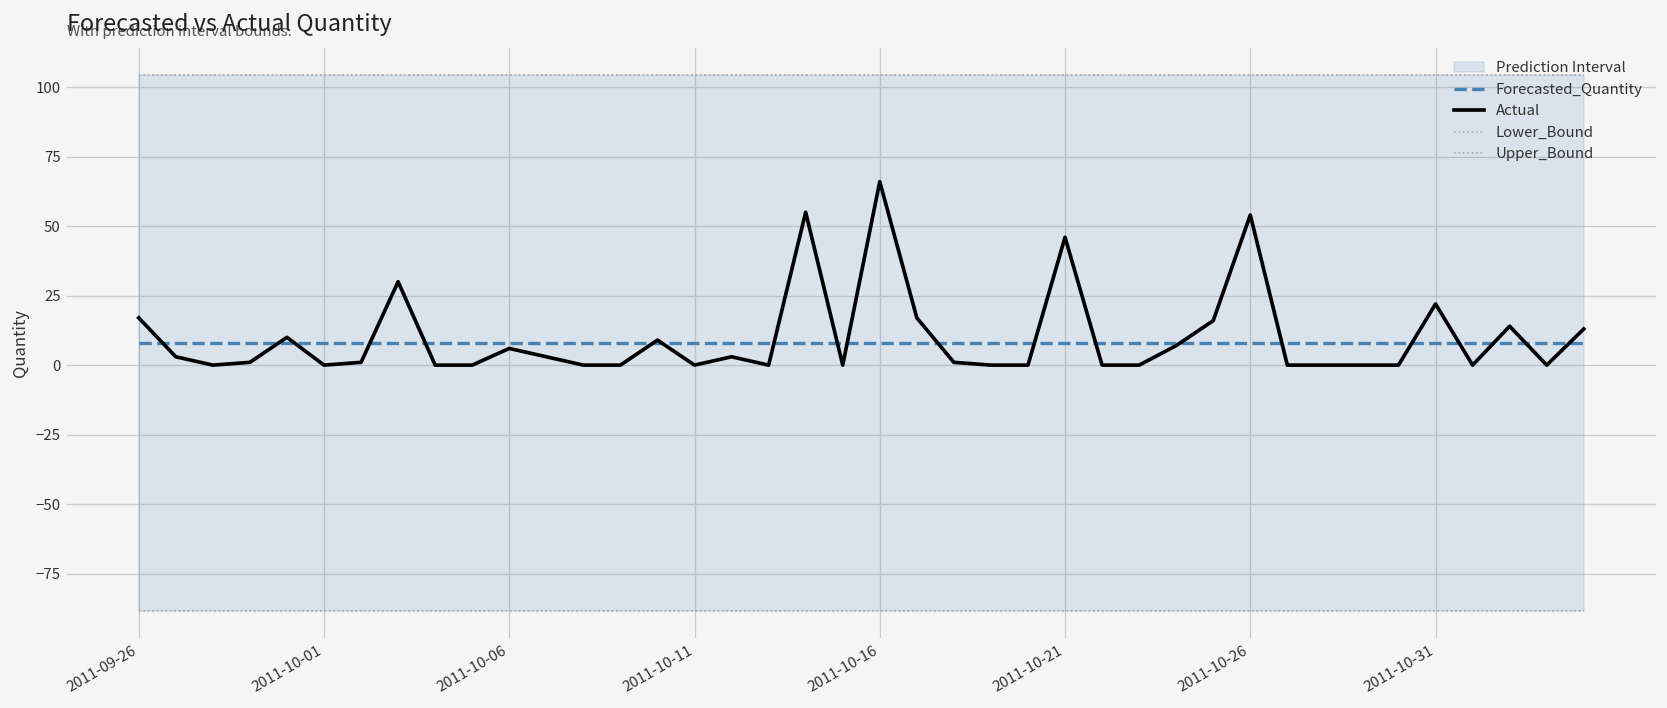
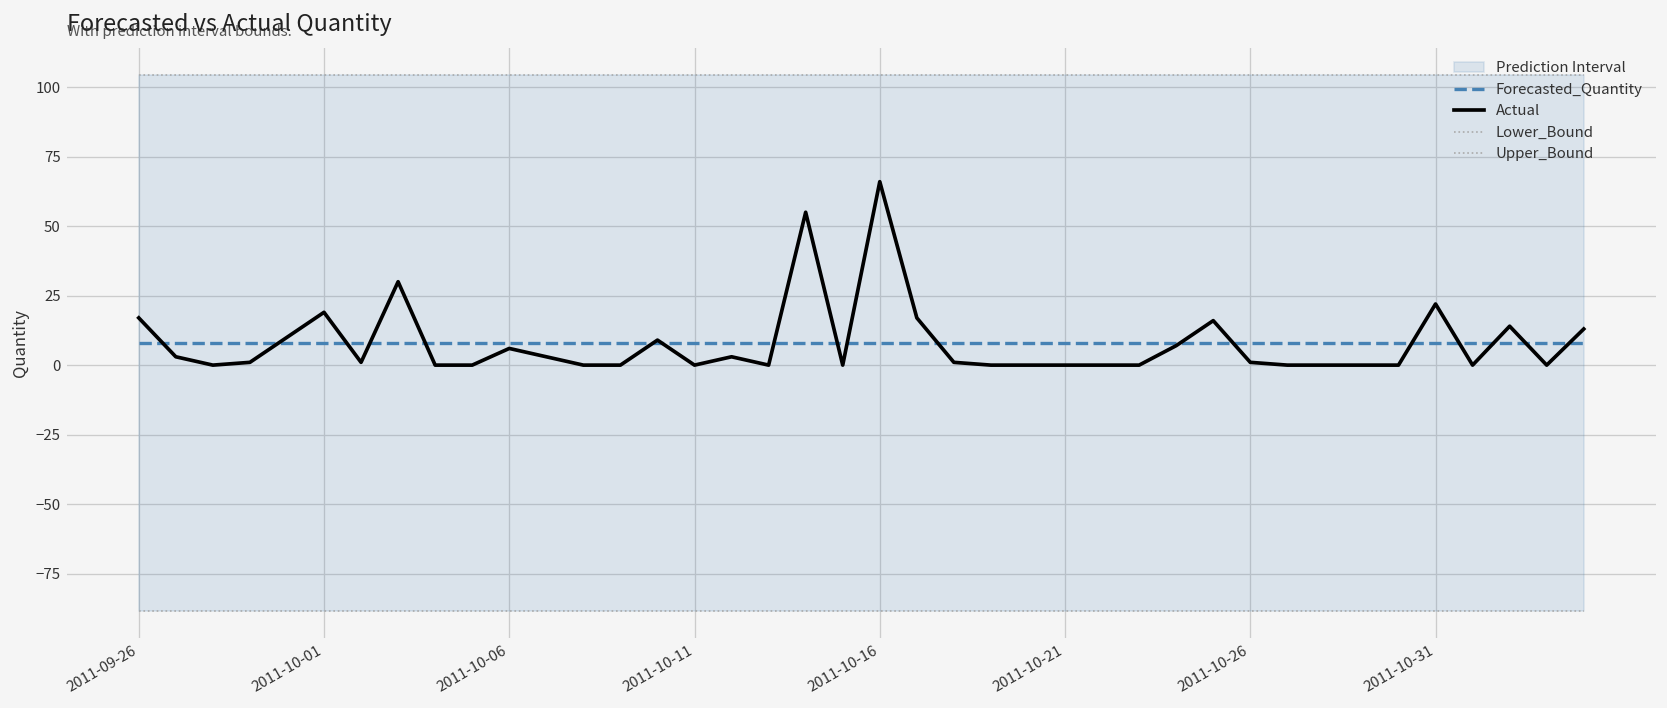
  {
    "Actual": {
      "2011-09-26": 17,
-     "2011-10-01": 0,
+     "2011-10-01": 19,
      "2011-10-06": 6,
      "2011-10-11": 0,
      "2011-10-16": 66,
-     "2011-10-21": 46,
-     "2011-10-26": 54,
+     "2011-10-21": 0,
+     "2011-10-26": 1,
      "2011-10-31": 22
    },
    "Lower_Bound": {
      "2011-09-26": -88,
      "2011-10-01": -88,
      "2011-10-06": -88,
      "2011-10-11": -88,
      "2011-10-16": -88,
      "2011-10-21": -88,
      "2011-10-26": -88,
      "2011-10-31": -88
    }
  }
